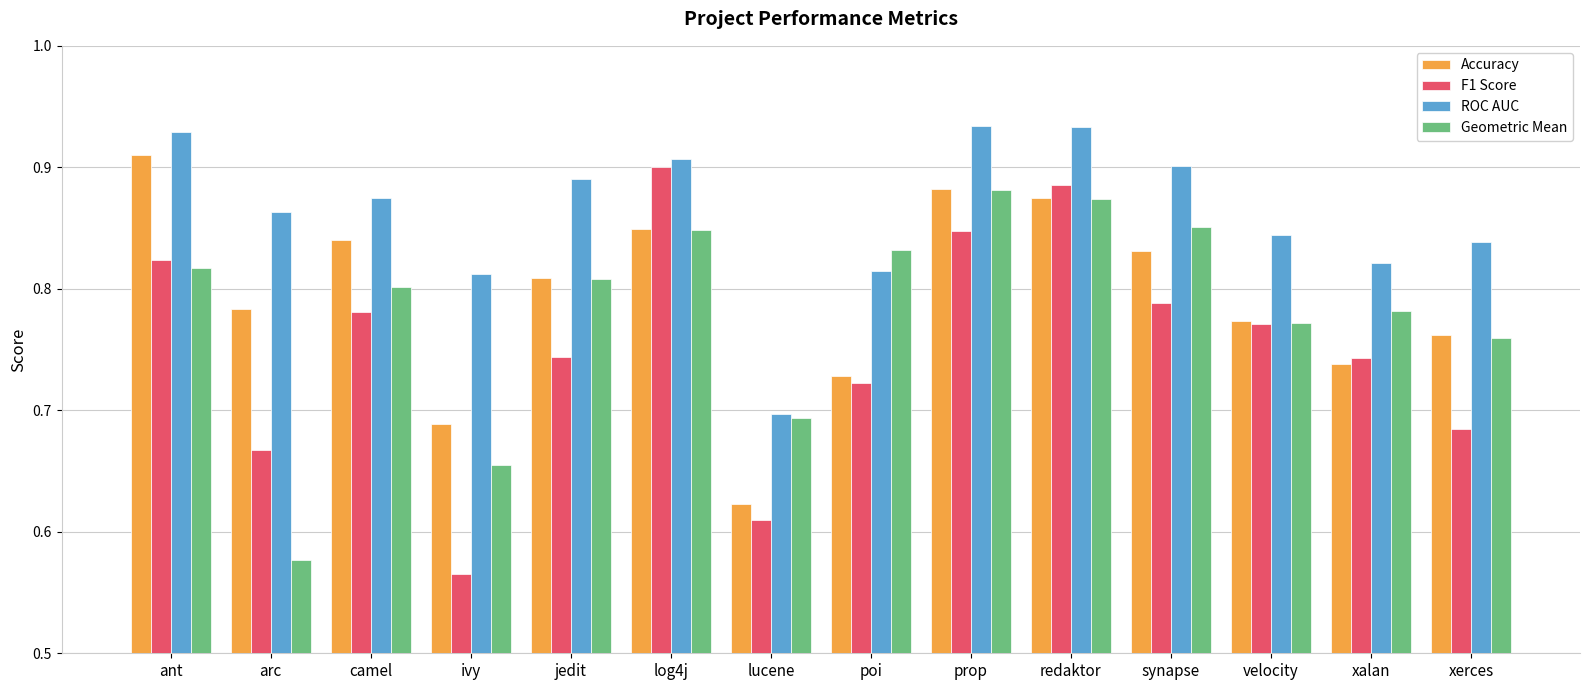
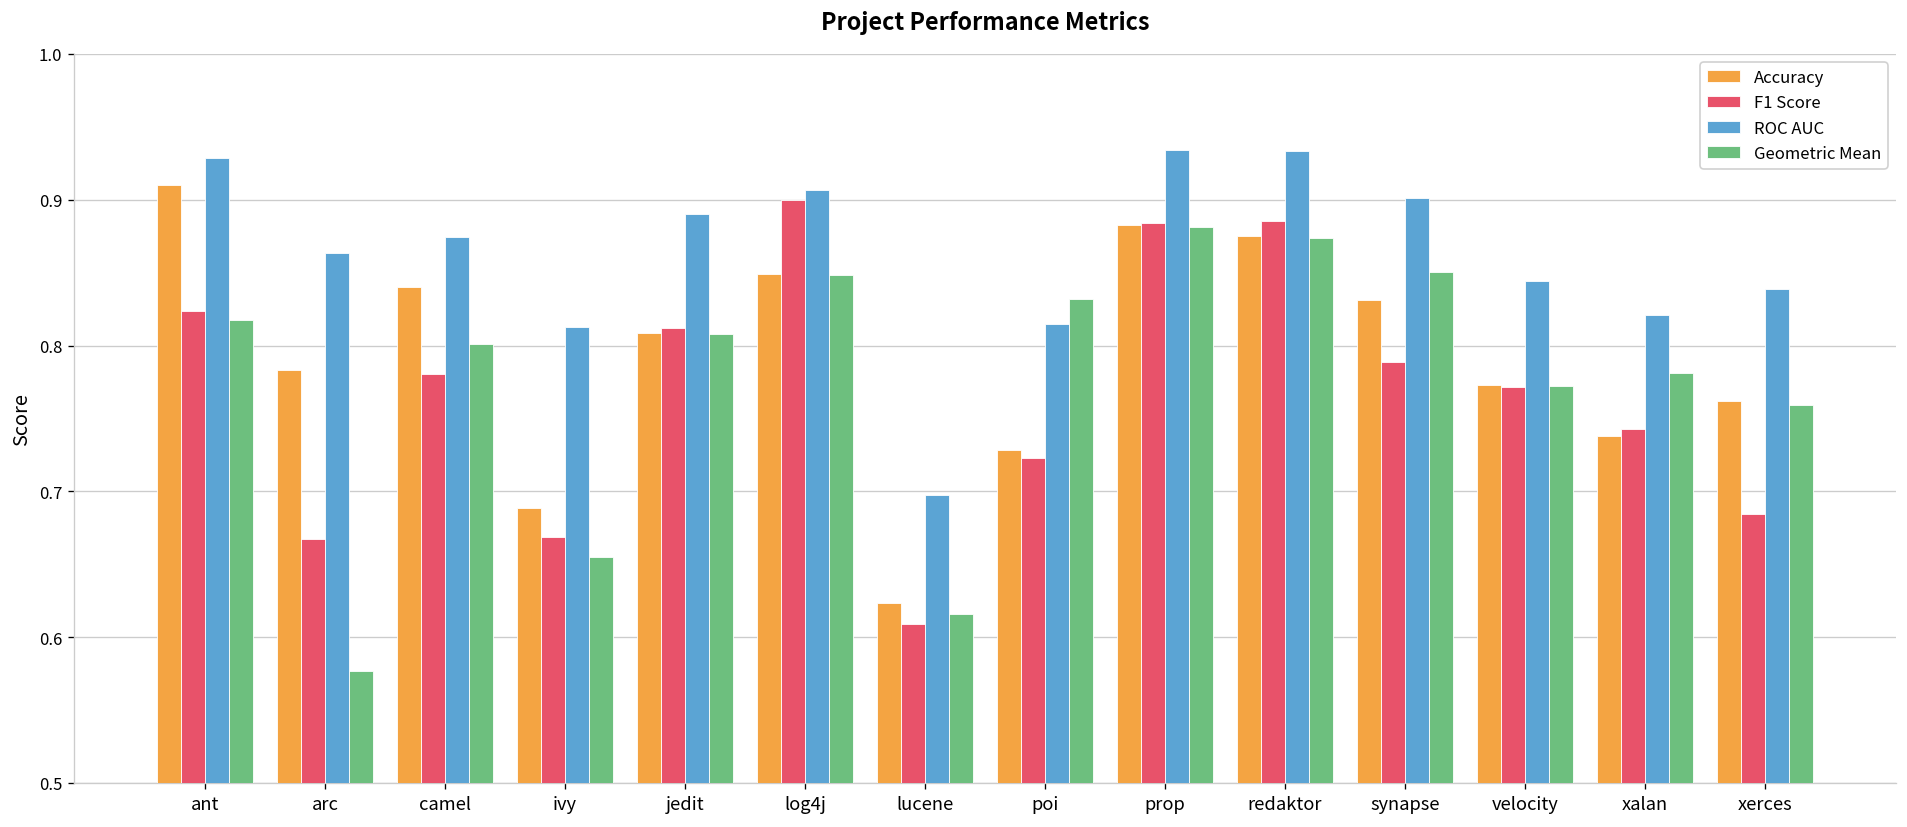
  {
    "Accuracy": {
      "ant": 0.910,
      "arc": 0.783,
      "camel": 0.840,
      "ivy": 0.689,
      "jedit": 0.809,
      "log4j": 0.849,
      "lucene": 0.623,
      "poi": 0.728,
      "prop": 0.882,
      "redaktor": 0.875,
      "synapse": 0.831,
      "velocity": 0.773,
      "xalan": 0.738,
      "xerces": 0.762
    },
    "F1 Score": {
      "ant": 0.824,
      "arc": 0.668,
      "camel": 0.781,
-     "ivy": 0.565,
-     "jedit": 0.743,
+     "ivy": 0.669,
+     "jedit": 0.812,
      "log4j": 0.900,
      "lucene": 0.609,
      "poi": 0.723,
-     "prop": 0.848,
+     "prop": 0.884,
      "redaktor": 0.885,
      "synapse": 0.788,
      "velocity": 0.771,
      "xalan": 0.743,
      "xerces": 0.685
    },
    "ROC AUC": {
      "ant": 0.929,
      "arc": 0.864,
      "camel": 0.875,
      "ivy": 0.812,
      "jedit": 0.890,
      "log4j": 0.907,
      "lucene": 0.697,
      "poi": 0.815,
      "prop": 0.934,
      "redaktor": 0.933,
      "synapse": 0.901,
      "velocity": 0.844,
      "xalan": 0.821,
      "xerces": 0.839
    },
    "Geometric Mean": {
      "ant": 0.817,
      "arc": 0.577,
      "camel": 0.801,
      "ivy": 0.655,
      "jedit": 0.808,
      "log4j": 0.848,
-     "lucene": 0.693,
+     "lucene": 0.616,
      "poi": 0.832,
      "prop": 0.882,
      "redaktor": 0.874,
      "synapse": 0.851,
      "velocity": 0.772,
      "xalan": 0.782,
      "xerces": 0.759
    }
  }
